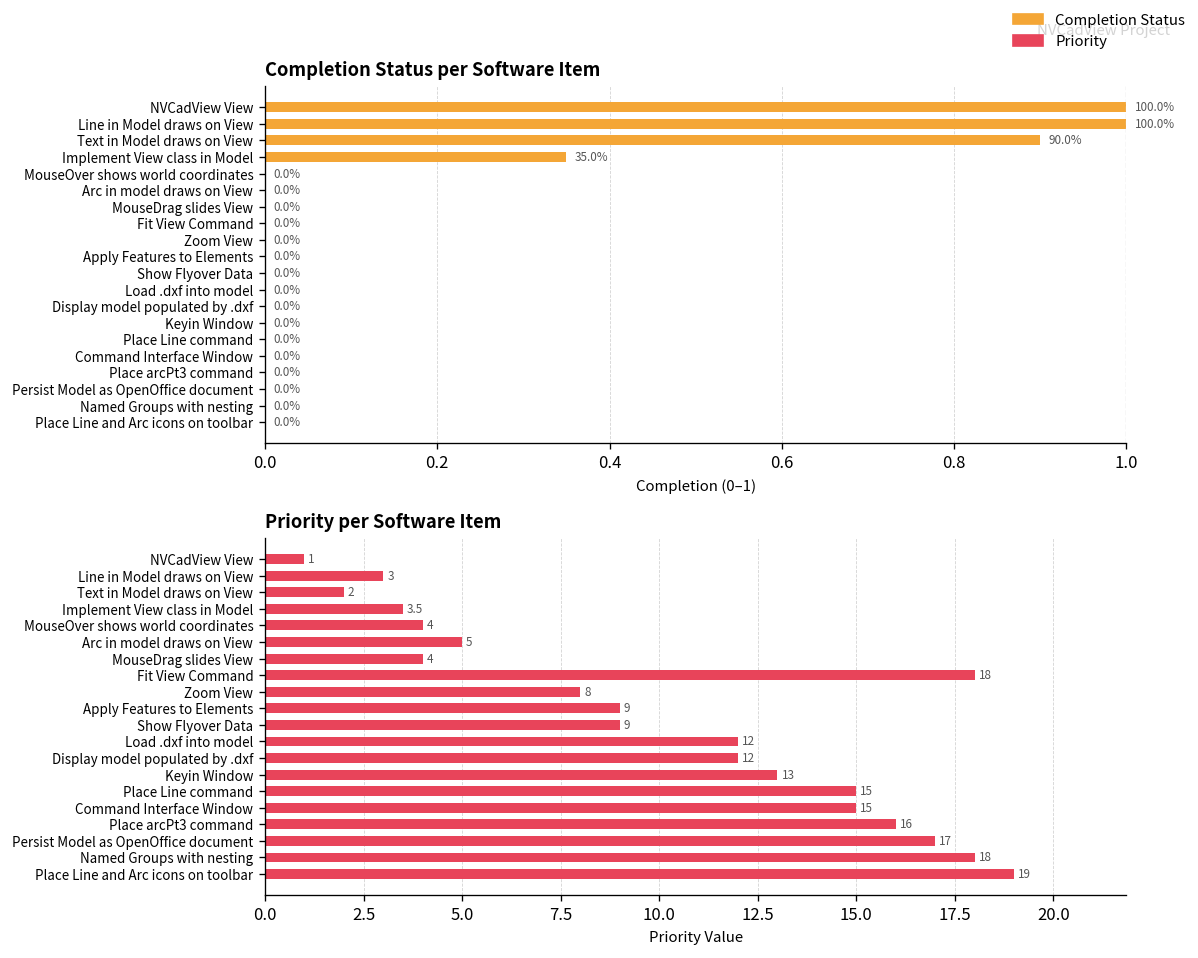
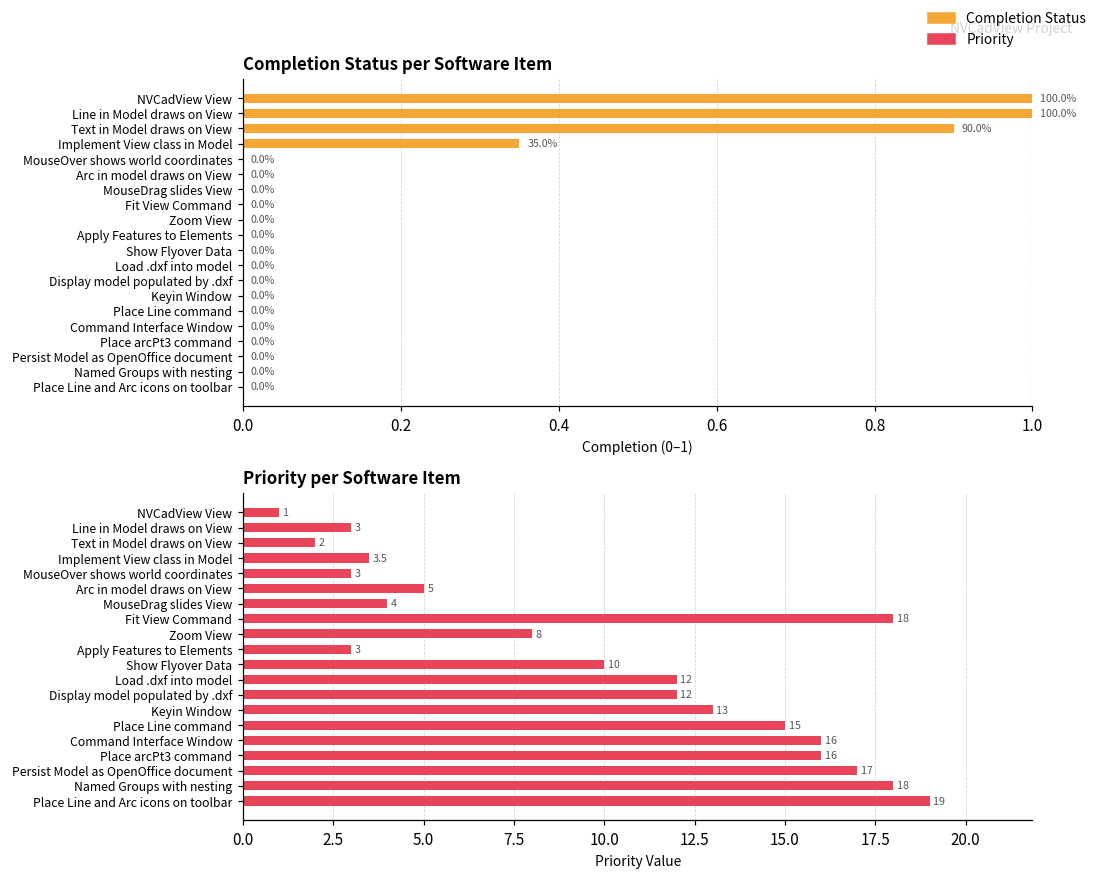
  {
    "Completion Status per Software Item": {
      "NVCadView View": "100.0%",
      "Line in Model draws on View": "100.0%",
      "Text in Model draws on View": "90.0%",
      "Implement View class in Model": "35.0%",
      "MouseOver shows world coordinates": "0.0%",
      "Arc in model draws on View": "0.0%",
      "MouseDrag slides View": "0.0%",
      "Fit View Command": "0.0%",
      "Zoom View": "0.0%",
      "Apply Features to Elements": "0.0%",
      "Show Flyover Data": "0.0%",
      "Load .dxf into model": "0.0%",
      "Display model populated by .dxf": "0.0%",
      "Keyin Window": "0.0%",
      "Place Line command": "0.0%",
      "Command Interface Window": "0.0%",
      "Place arcPt3 command": "0.0%",
      "Persist Model as OpenOffice document": "0.0%",
      "Named Groups with nesting": "0.0%",
      "Place Line and Arc icons on toolbar": "0.0%"
    },
    "Priority per Software Item": {
      "NVCadView View": "1",
      "Line in Model draws on View": "3",
      "Text in Model draws on View": "2",
      "Implement View class in Model": "3.5",
-     "MouseOver shows world coordinates": "4",
+     "MouseOver shows world coordinates": "3",
      "Arc in model draws on View": "5",
      "MouseDrag slides View": "4",
      "Fit View Command": "18",
      "Zoom View": "8",
-     "Apply Features to Elements": "9",
-     "Show Flyover Data": "9",
+     "Apply Features to Elements": "3",
+     "Show Flyover Data": "10",
      "Load .dxf into model": "12",
      "Display model populated by .dxf": "12",
      "Keyin Window": "13",
      "Place Line command": "15",
-     "Command Interface Window": "15",
+     "Command Interface Window": "16",
      "Place arcPt3 command": "16",
      "Persist Model as OpenOffice document": "17",
      "Named Groups with nesting": "18",
      "Place Line and Arc icons on toolbar": "19"
    }
  }
